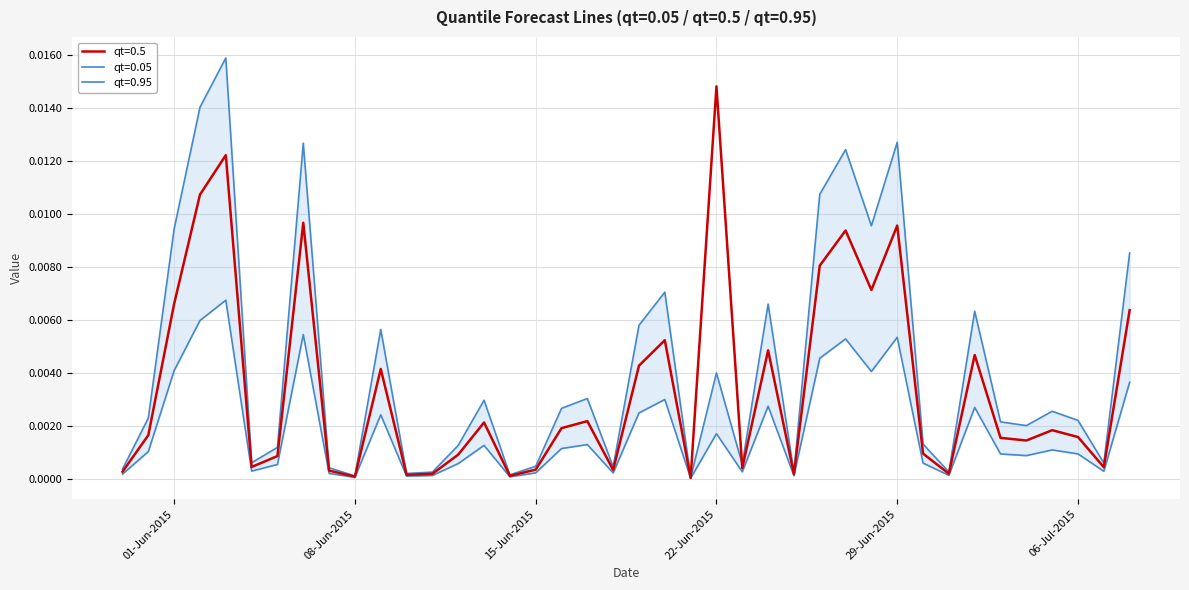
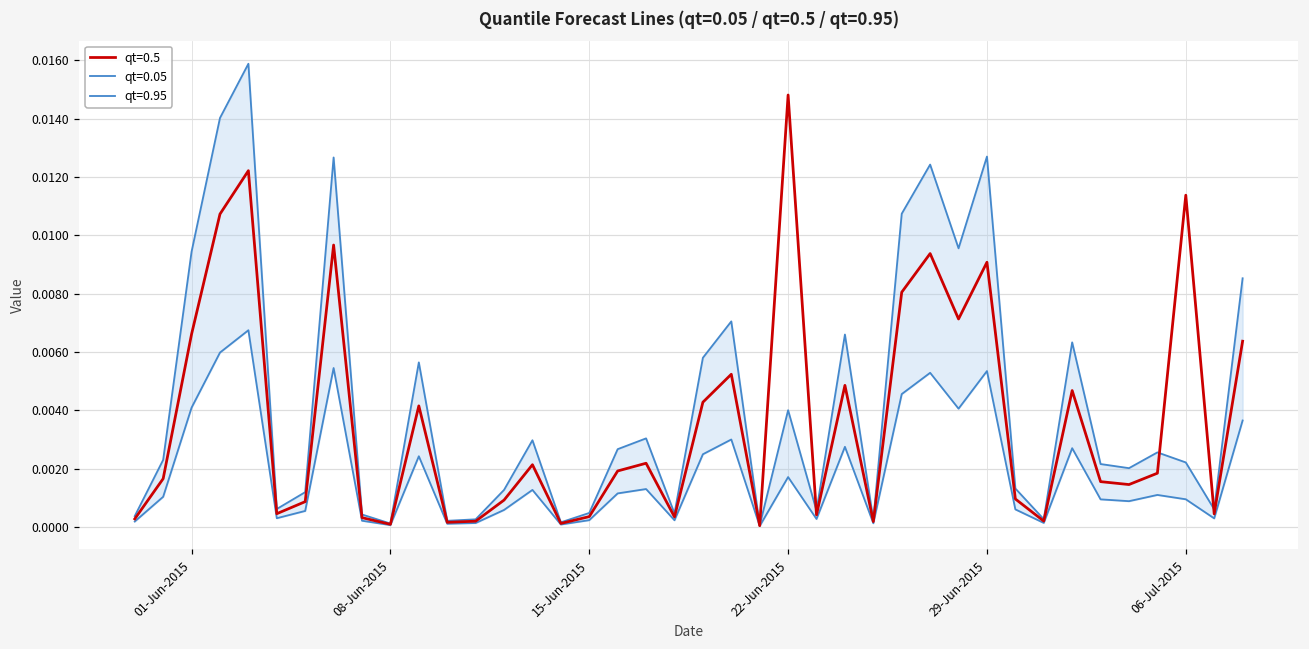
  {
    "qt=0.5": {
      "01-Jun-2015": 0.0066,
      "15-Jun-2015": 0.0004,
      "22-Jun-2015": 0.0148,
-     "29-Jun-2015": 0.0096,
-     "06-Jul-2015": 0.0016
+     "29-Jun-2015": 0.0091,
+     "06-Jul-2015": 0.0114
    }
  }
